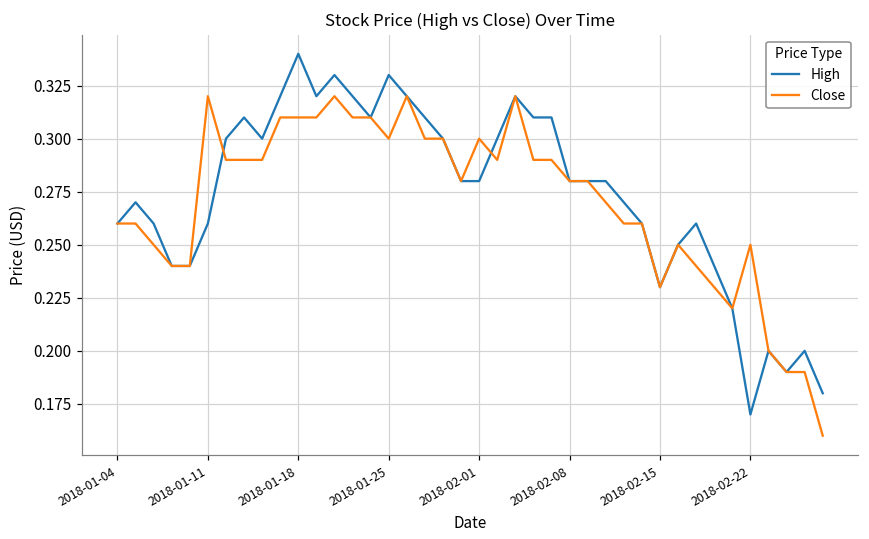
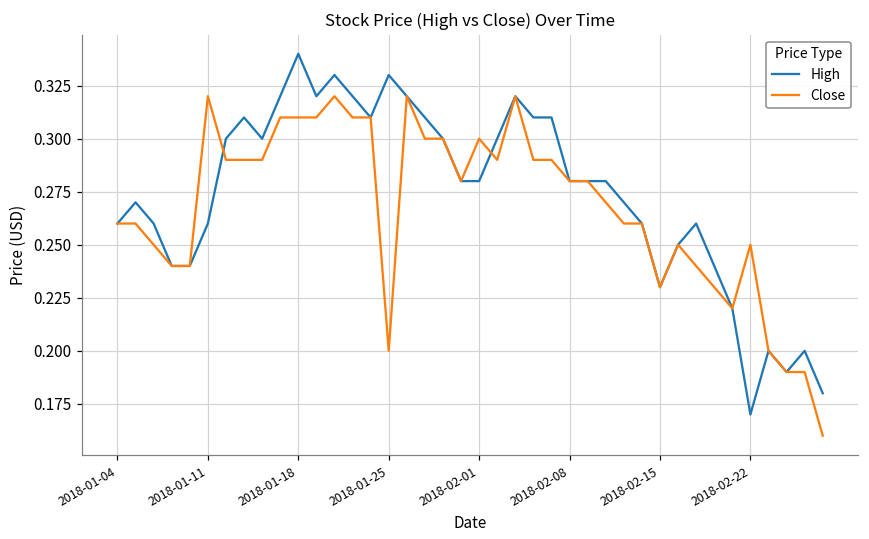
  {
    "High": {
      "2018-01-11": 0.260,
      "2018-01-18": 0.340,
      "2018-01-25": 0.330,
      "2018-02-01": 0.280,
      "2018-02-22": 0.170
    },
    "Close": {
      "2018-01-11": 0.320,
      "2018-01-18": 0.310,
-     "2018-01-25": 0.3,
+     "2018-01-25": 0.2,
      "2018-02-01": 0.3,
      "2018-02-22": 0.250
    }
  }
